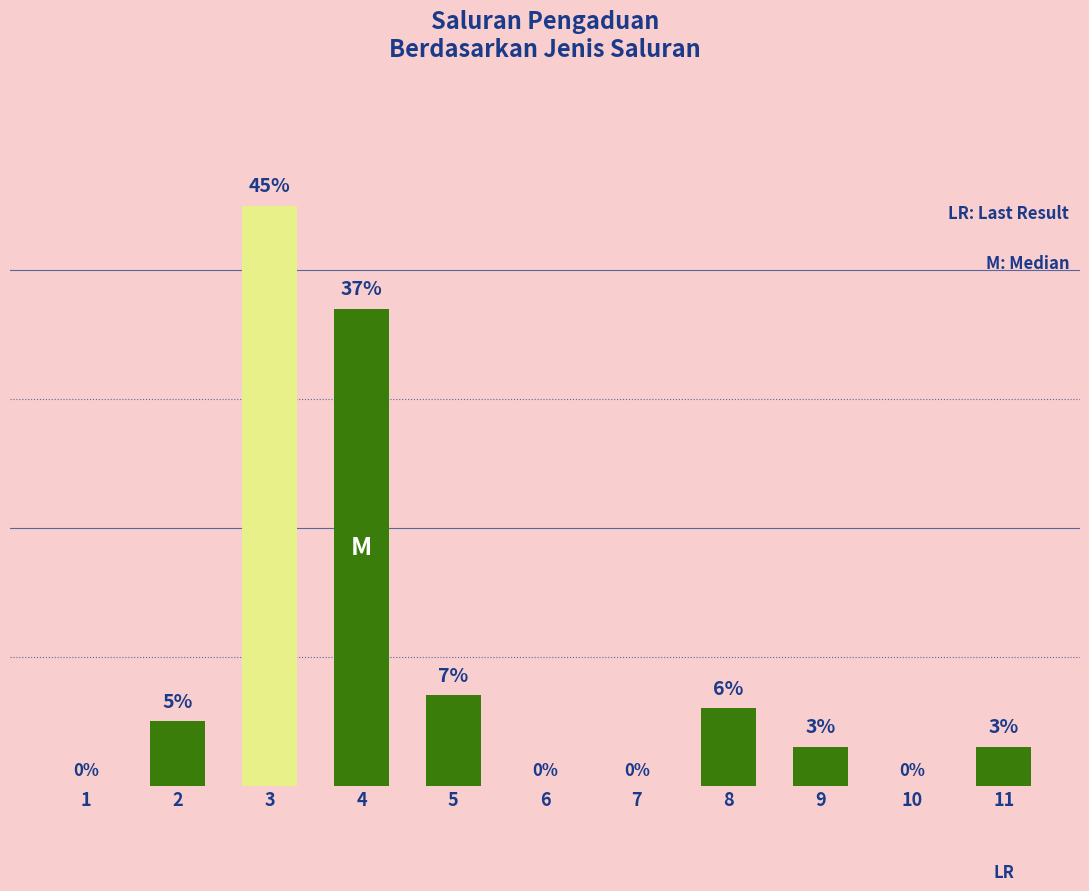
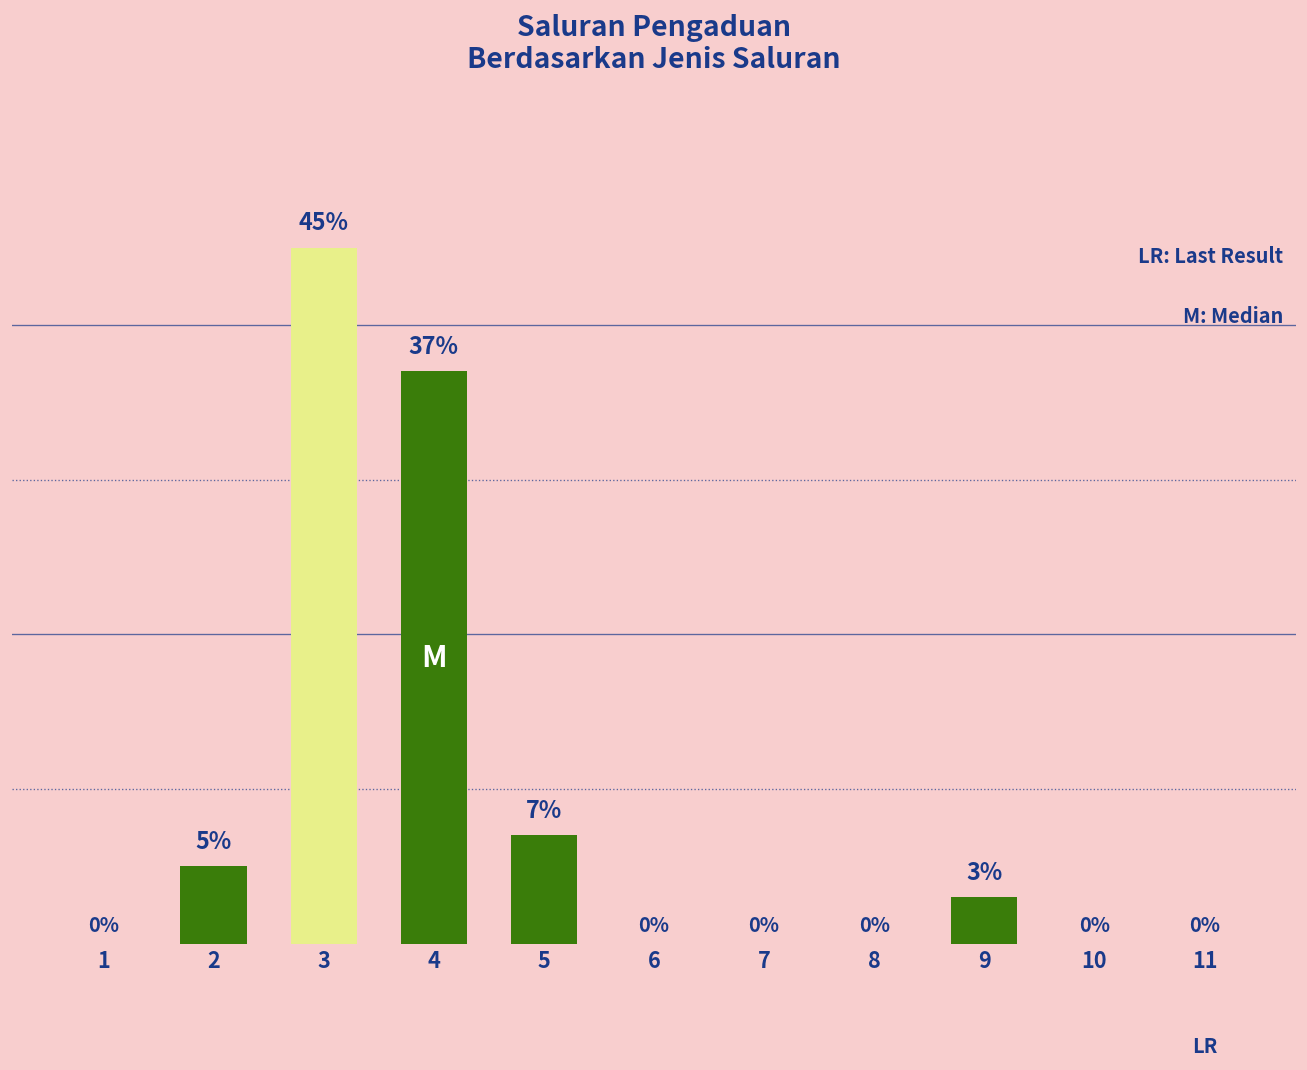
  {
    "1": "0%",
    "2": "5%",
    "3": "45%",
    "4": "37%",
    "5": "7%",
    "6": "0%",
    "7": "0%",
-   "8": "6%",
+   "8": "0%",
    "9": "3%",
    "10": "0%",
-   "11": "3%"
+   "11": "0%"
  }
